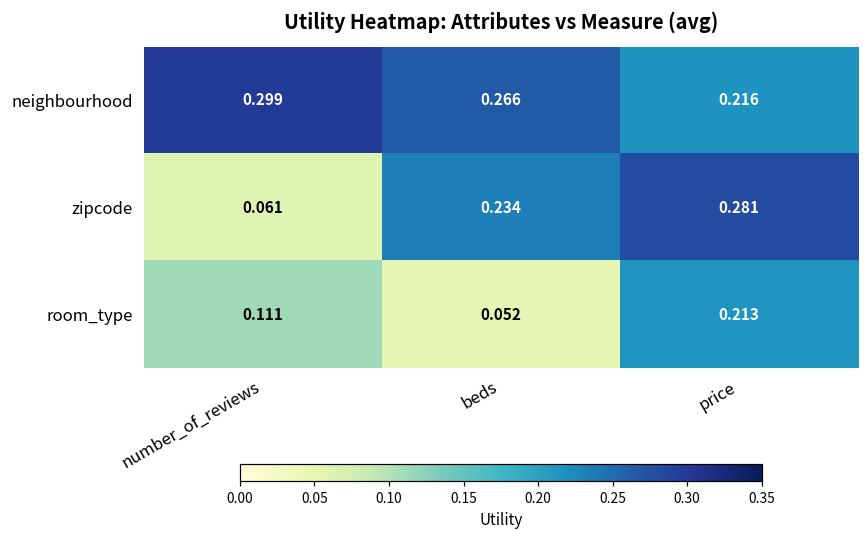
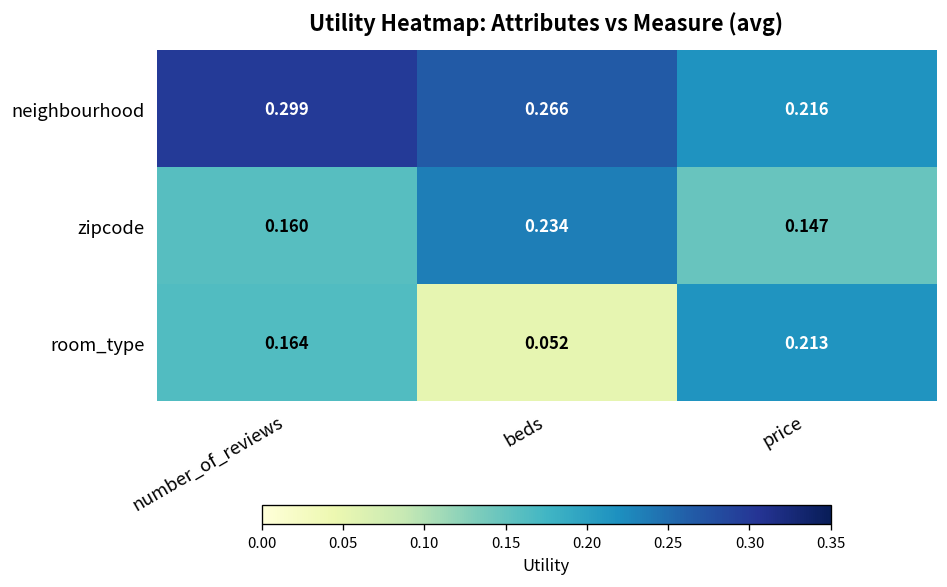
  {
    "neighbourhood": {
      "number_of_reviews": 0.299,
      "beds": 0.266,
      "price": 0.216
    },
    "zipcode": {
-     "number_of_reviews": 0.061,
+     "number_of_reviews": 0.160,
      "beds": 0.234,
-     "price": 0.281
+     "price": 0.147
    },
    "room_type": {
-     "number_of_reviews": 0.111,
+     "number_of_reviews": 0.164,
      "beds": 0.052,
      "price": 0.213
    }
  }
